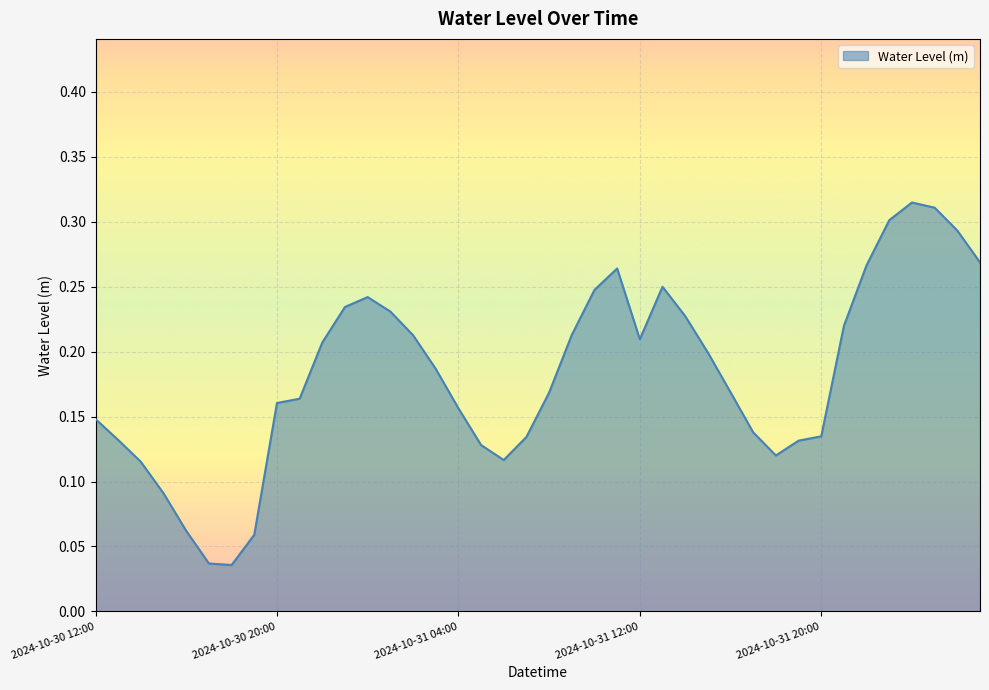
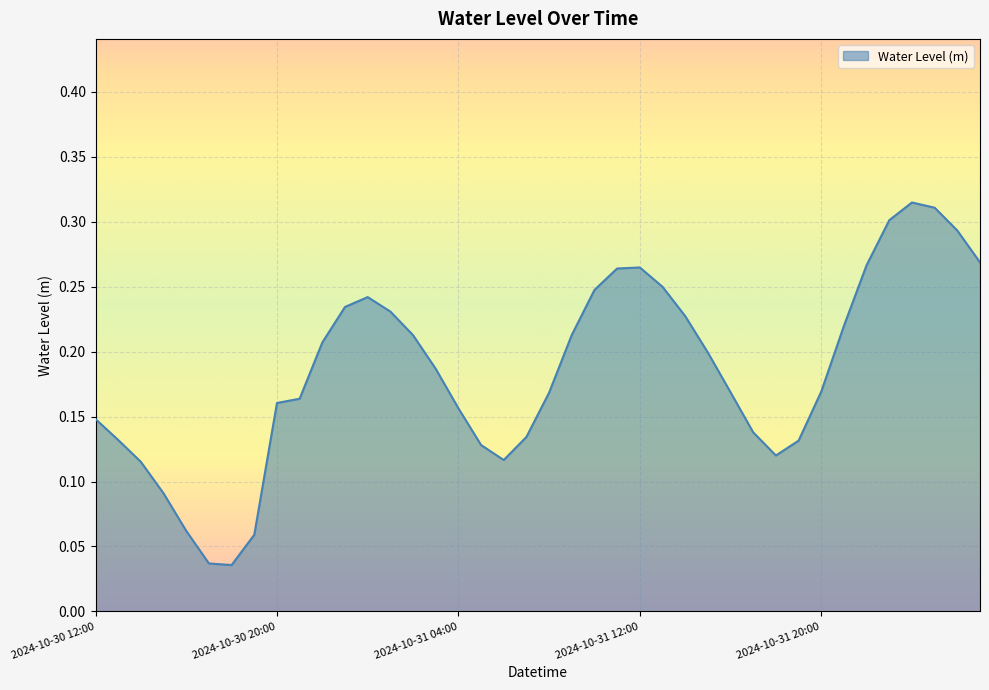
  {
    "2024-10-30 12:00": 0.148,
    "2024-10-30 20:00": 0.160,
    "2024-10-31 04:00": 0.156,
-   "2024-10-31 12:00": 0.209,
-   "2024-10-31 20:00": 0.135
+   "2024-10-31 12:00": 0.265,
+   "2024-10-31 20:00": 0.169
  }
